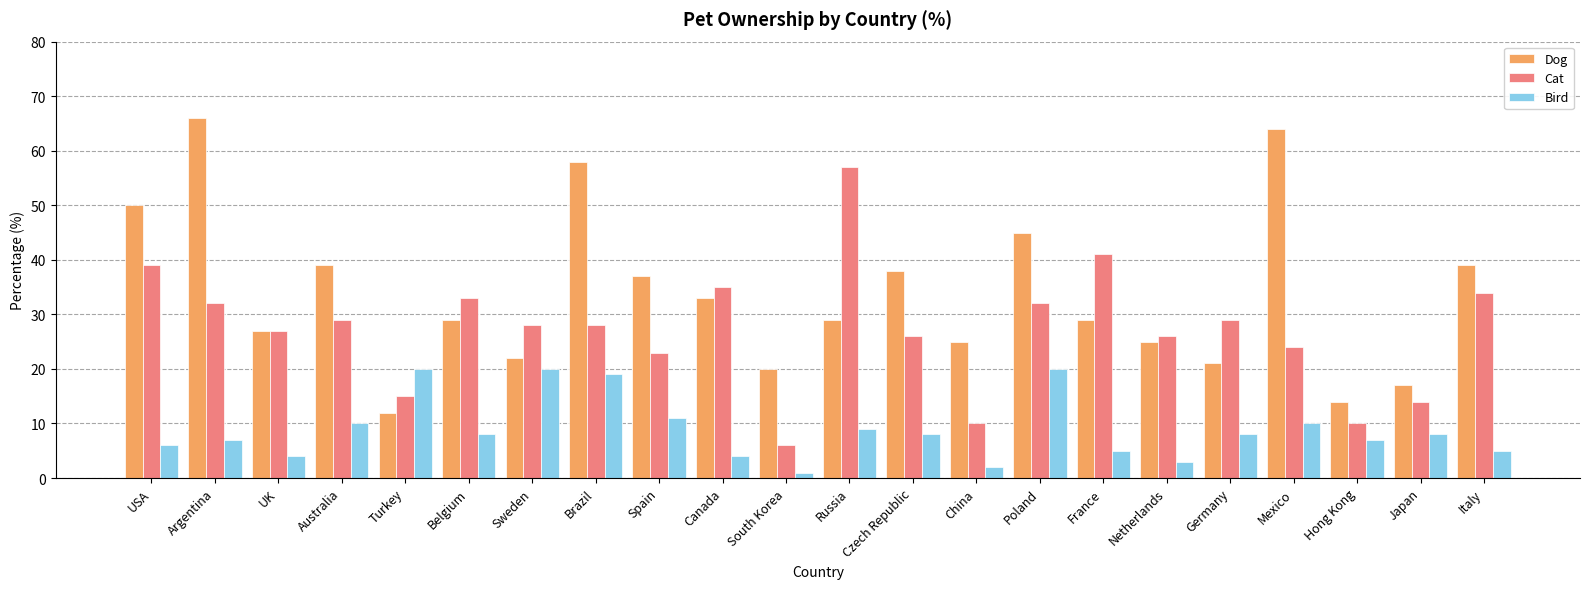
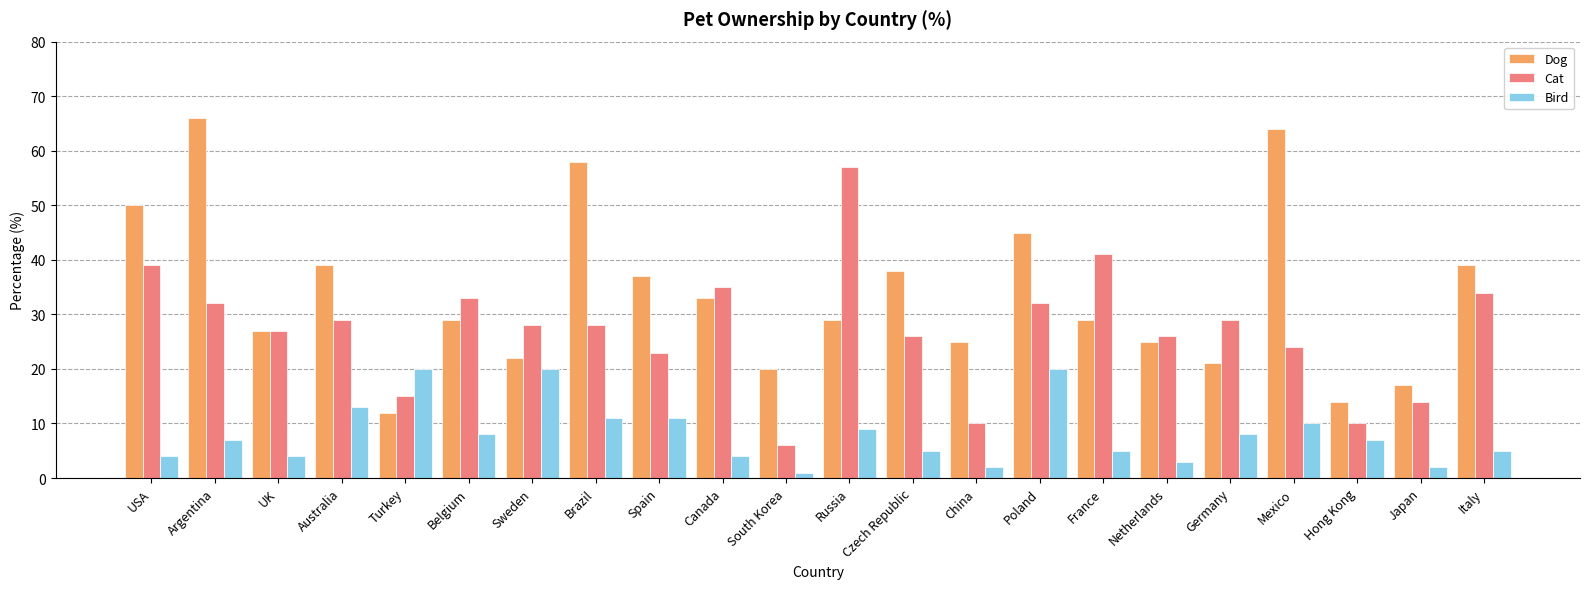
  {
    "Bird": {
-     "USA": 6,
+     "USA": 4,
      "Argentina": 7,
      "UK": 4,
-     "Australia": 10,
+     "Australia": 13,
      "Turkey": 20,
      "Belgium": 8,
      "Sweden": 20,
-     "Brazil": 19,
+     "Brazil": 11,
      "Spain": 11,
      "Canada": 4,
      "South Korea": 1,
      "Russia": 9,
-     "Czech Republic": 8,
+     "Czech Republic": 5,
      "China": 2,
      "Poland": 20,
      "France": 5,
      "Netherlands": 3,
      "Germany": 8,
      "Mexico": 10,
      "Hong Kong": 7,
-     "Japan": 8,
+     "Japan": 2,
      "Italy": 5
    }
  }
